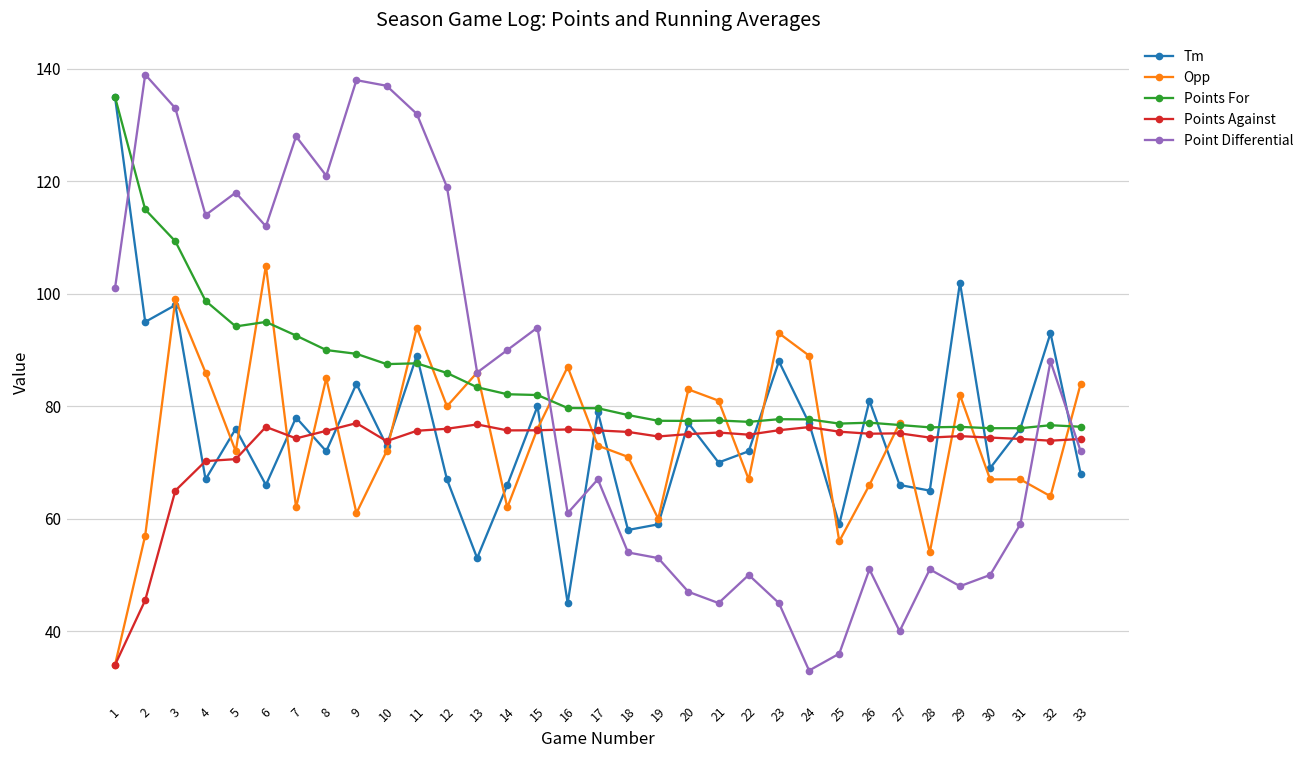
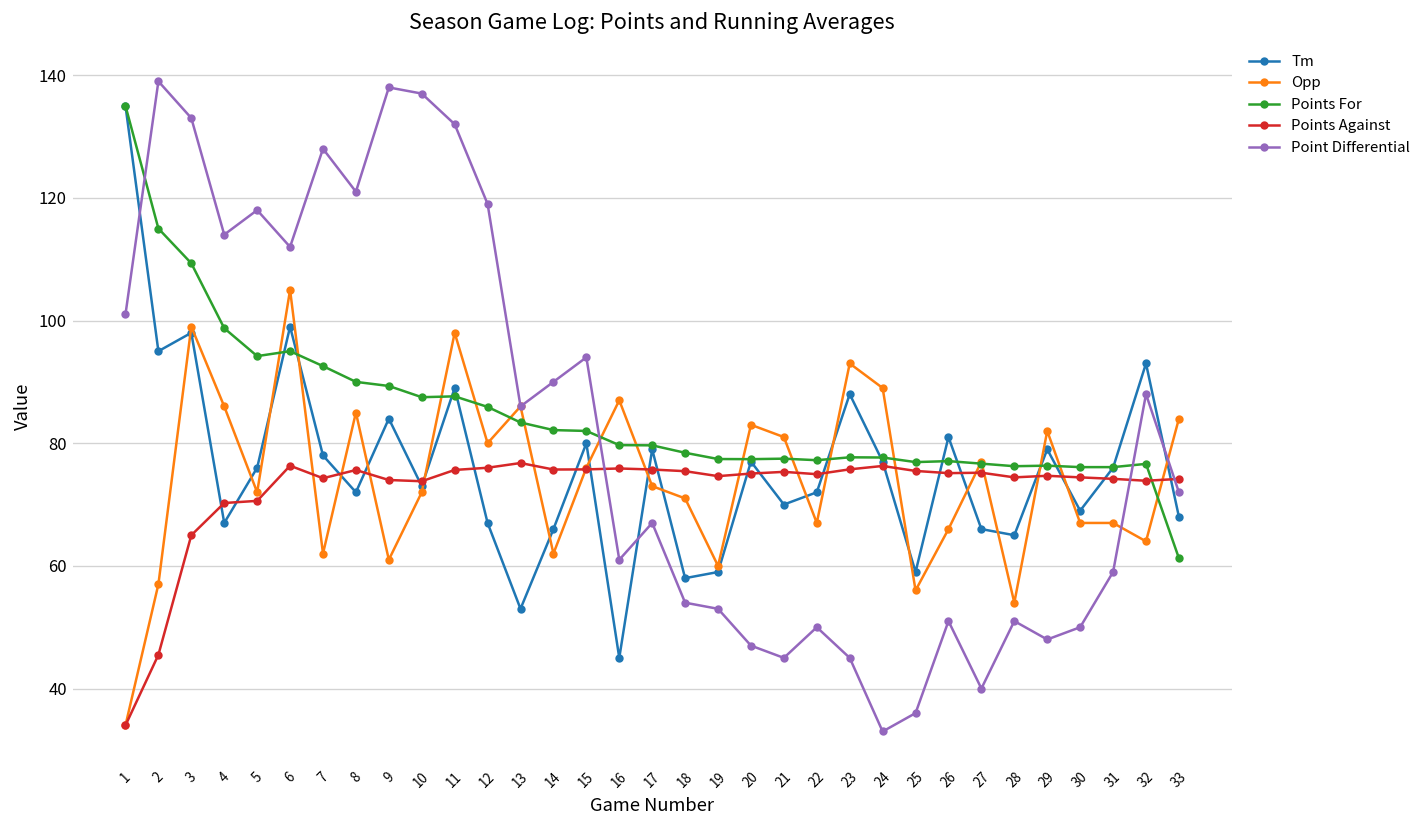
  {
    "Tm": {
      "2": 95,
      "3": 98,
      "4": 67,
      "5": 76,
-     "6": 66,
+     "6": 99,
      "7": 78,
      "8": 72,
      "9": 84,
      "10": 73,
      "11": 89,
      "12": 67,
      "13": 53,
      "14": 66,
      "15": 80,
      "16": 45,
      "17": 79,
      "18": 58,
      "19": 59,
      "21": 70,
      "22": 72,
      "23": 88,
      "24": 77,
      "25": 59,
      "26": 81,
      "27": 66,
      "28": 65,
-     "29": 102,
+     "29": 79,
      "30": 69,
      "32": 93,
      "33": 68
    },
    "Opp": {
      "2": 57,
      "3": 99,
      "4": 86,
      "5": 72,
      "6": 105,
      "7": 62,
      "8": 85,
      "9": 61,
      "10": 72,
-     "11": 94,
+     "11": 98,
      "12": 80,
      "14": 62,
      "16": 87,
      "17": 73,
      "18": 71,
      "19": 60,
      "20": 83,
      "21": 81,
      "22": 67,
      "23": 93,
      "24": 89,
      "25": 56,
      "26": 66,
      "28": 54,
      "29": 82,
      "30": 67,
      "31": 67,
      "32": 64,
      "33": 84
    },
    "Points For": {
      "2": 115,
      "3": 109,
      "4": 99,
      "5": 94,
      "6": 95,
      "7": 93,
      "8": 90,
      "9": 89,
      "10": 88,
      "11": 88,
      "12": 86,
      "13": 83,
      "14": 82,
      "15": 82,
      "16": 80,
      "17": 80,
      "18": 78,
      "19": 77,
      "21": 77,
      "22": 77,
      "23": 78,
      "24": 78,
      "25": 77,
      "26": 77,
      "28": 76,
      "29": 76,
      "30": 76,
      "32": 77,
-     "33": 76
+     "33": 61
    },
    "Points Against": {
      "2": 46,
      "3": 65,
      "4": 70,
      "5": 71,
      "6": 76,
      "7": 74,
      "8": 76,
-     "9": 77,
+     "9": 74,
      "10": 74,
      "11": 76,
      "12": 76,
      "13": 77,
      "14": 76,
      "16": 76,
      "17": 76,
      "18": 75,
      "19": 75,
      "20": 75,
      "21": 75,
      "22": 75,
      "23": 76,
      "24": 76,
      "25": 75,
      "26": 75,
      "27": 75,
      "28": 74,
      "29": 75,
      "30": 74,
      "31": 74,
      "32": 74,
      "33": 74
    },
    "Point Differential": {
      "1": 101,
      "2": 139,
      "3": 133,
      "4": 114,
      "5": 118,
      "6": 112,
      "7": 128,
      "8": 121,
      "9": 138,
      "10": 137,
      "11": 132,
      "12": 119,
      "14": 90,
      "15": 94,
      "16": 61,
      "17": 67,
      "18": 54,
      "19": 53,
      "20": 47,
      "21": 45,
      "22": 50,
      "23": 45,
      "24": 33,
      "25": 36,
      "26": 51,
      "27": 40,
      "28": 51,
      "29": 48,
      "30": 50,
      "31": 59,
      "32": 88,
      "33": 72
    }
  }
